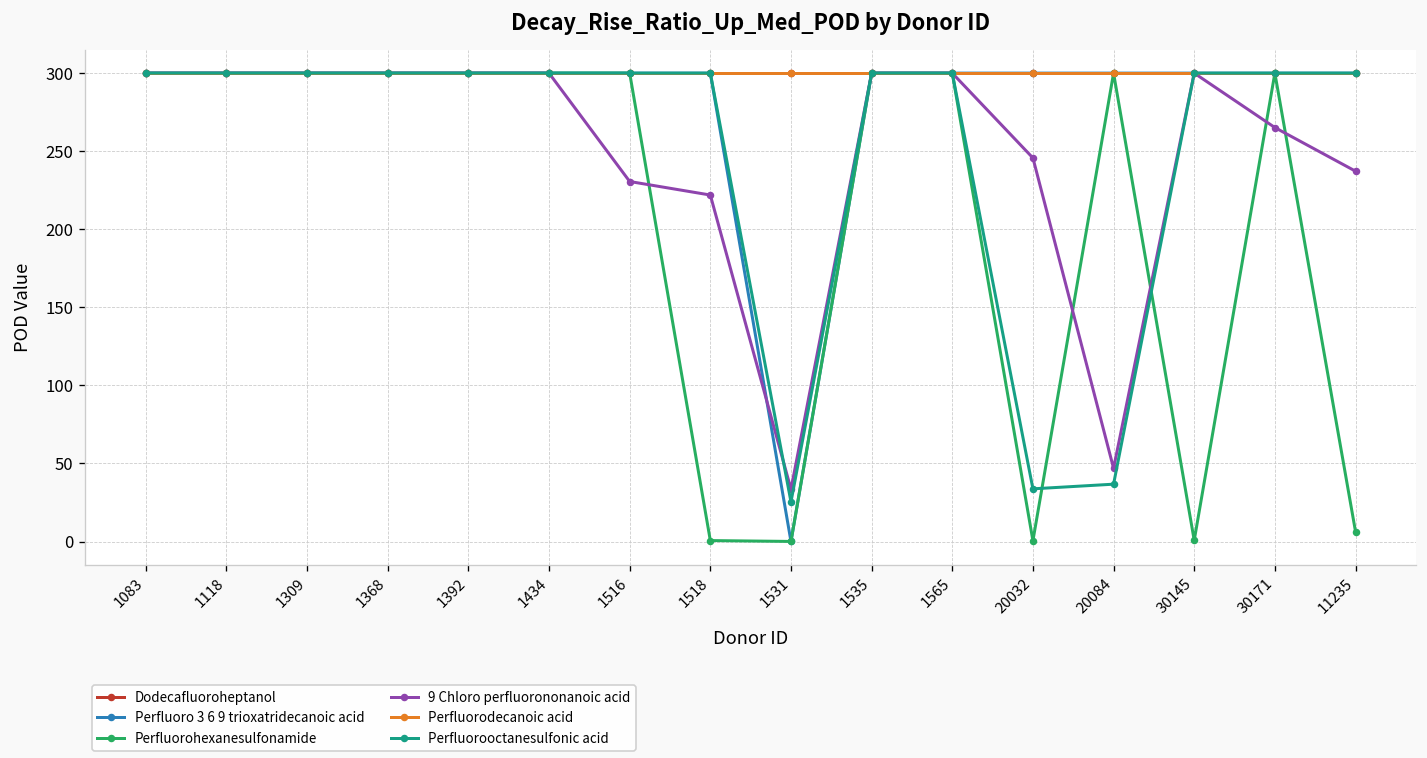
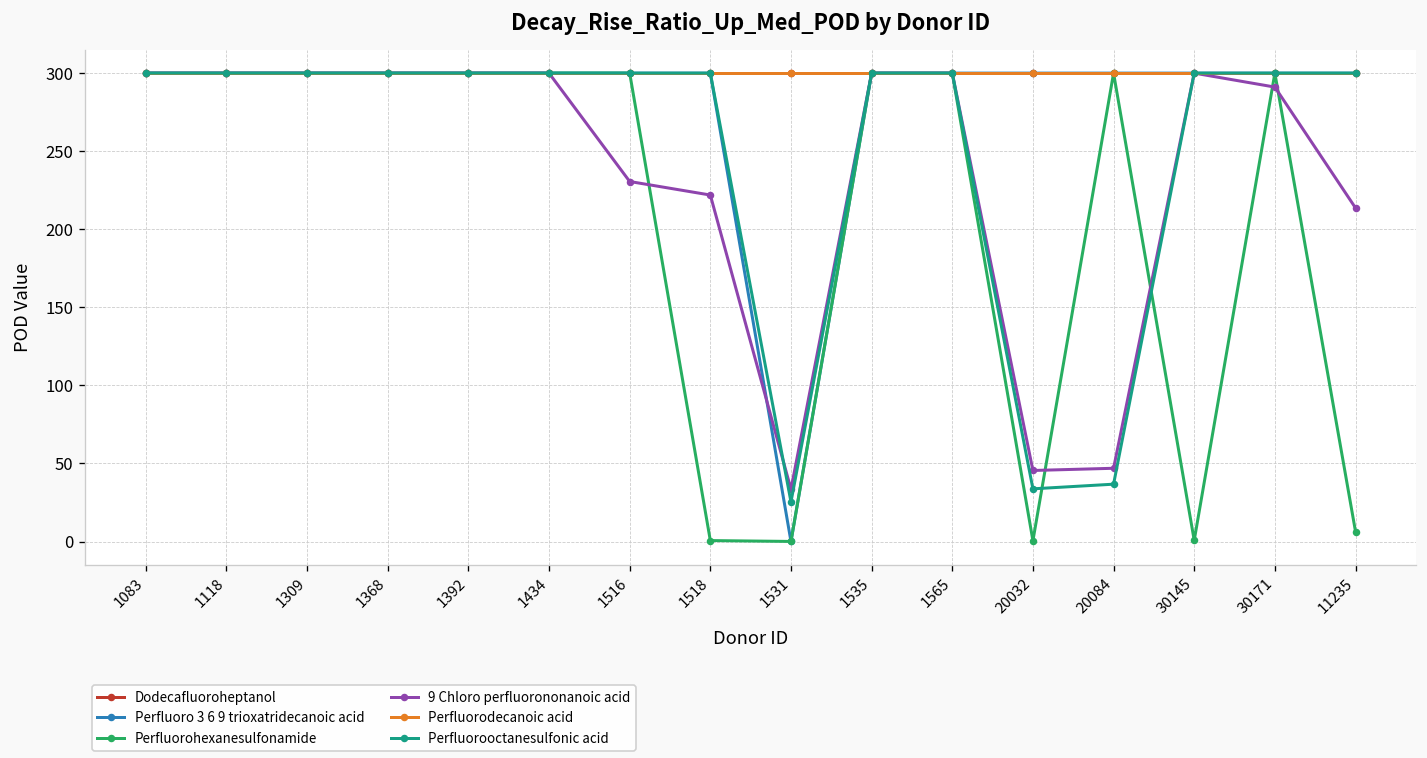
  {
    "Perfluorodecanoic acid": {
      "1531": 300
    },
    "9 Chloro perfluorononanoic acid": {
      "1516": 231,
      "1518": 222,
      "1531": 33,
-     "20032": 246,
+     "20032": 46,
      "20084": 47,
-     "30171": 265,
-     "11235": 237
+     "30171": 291,
+     "11235": 214
    }
  }
